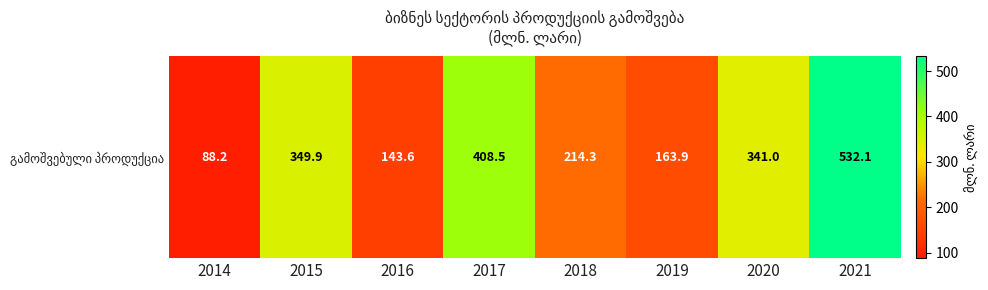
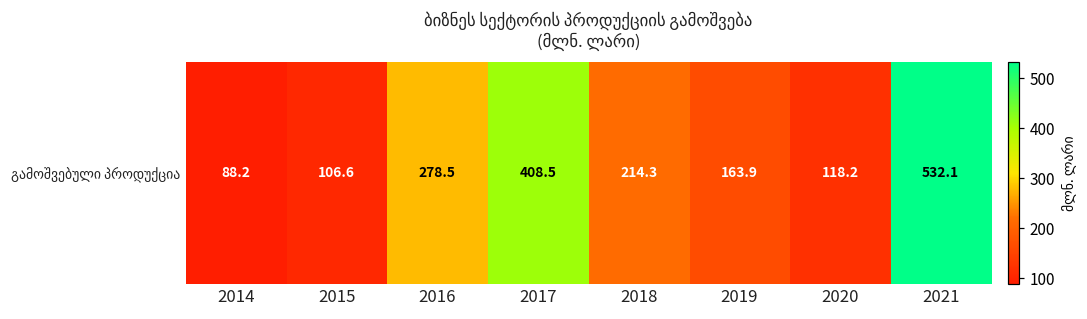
  {
    "გამოშვებული პროდუქცია": {
      "2014": 88.2,
-     "2015": 349.9,
-     "2016": 143.6,
+     "2015": 106.6,
+     "2016": 278.5,
      "2017": 408.5,
      "2018": 214.3,
      "2019": 163.9,
-     "2020": 341.0,
+     "2020": 118.2,
      "2021": 532.1
    }
  }
